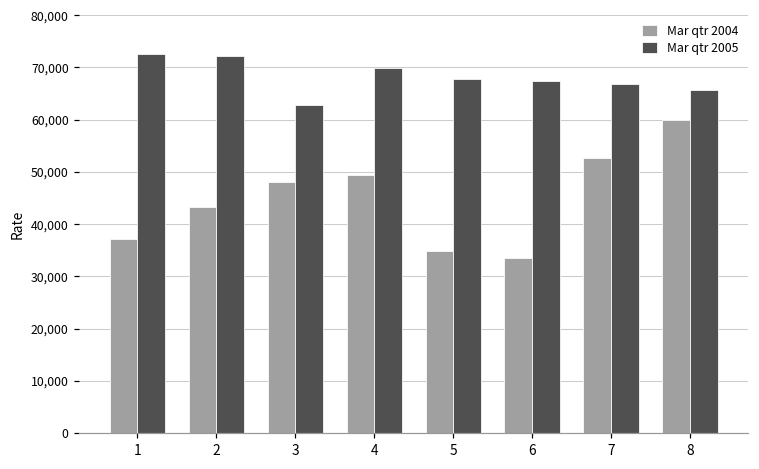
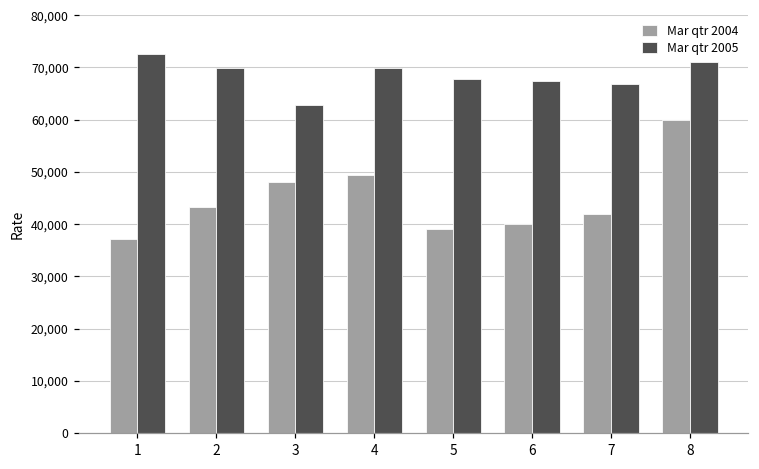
  {
    "Mar qtr 2004": {
      "1": "37,000",
      "2": "43,000",
      "3": "48,000",
      "4": "49,000",
-     "5": "35,000",
-     "6": "33,000",
-     "7": "53,000",
+     "5": "39,000",
+     "6": "40,000",
+     "7": "42,000",
      "8": "60,000"
    },
    "Mar qtr 2005": {
      "1": "73,000",
-     "2": "72,000",
+     "2": "70,000",
      "3": "63,000",
      "4": "70,000",
      "5": "68,000",
      "6": "67,000",
      "7": "67,000",
-     "8": "66,000"
+     "8": "71,000"
    }
  }
